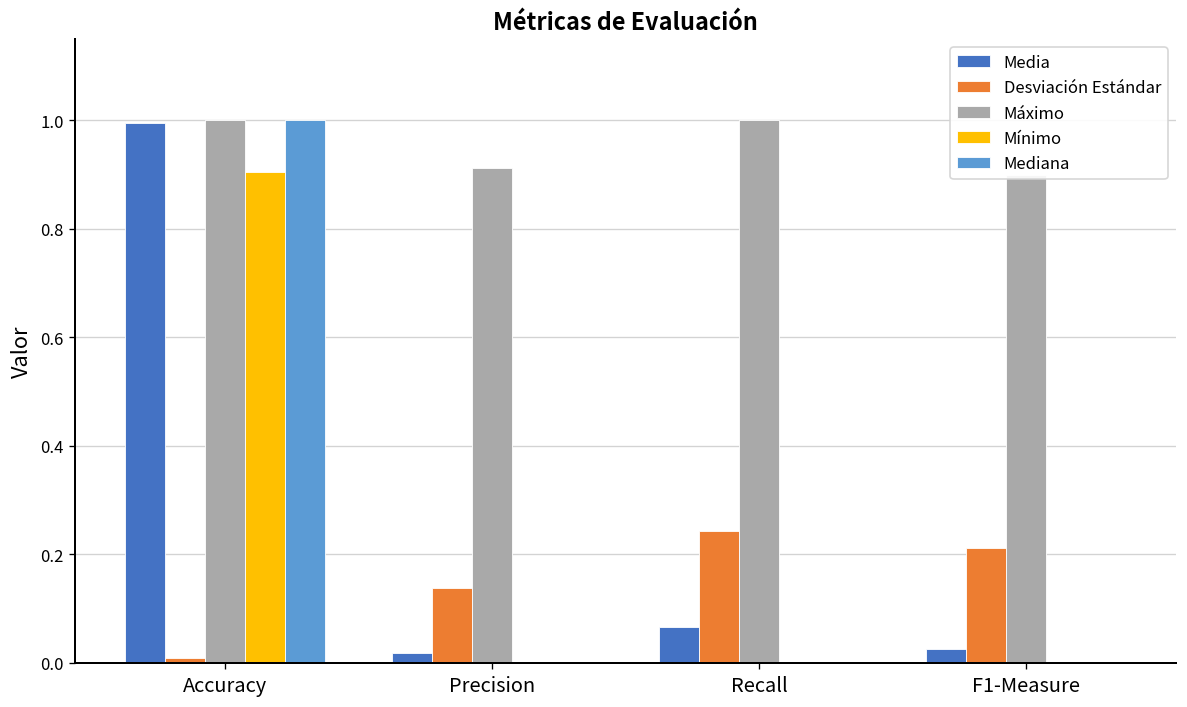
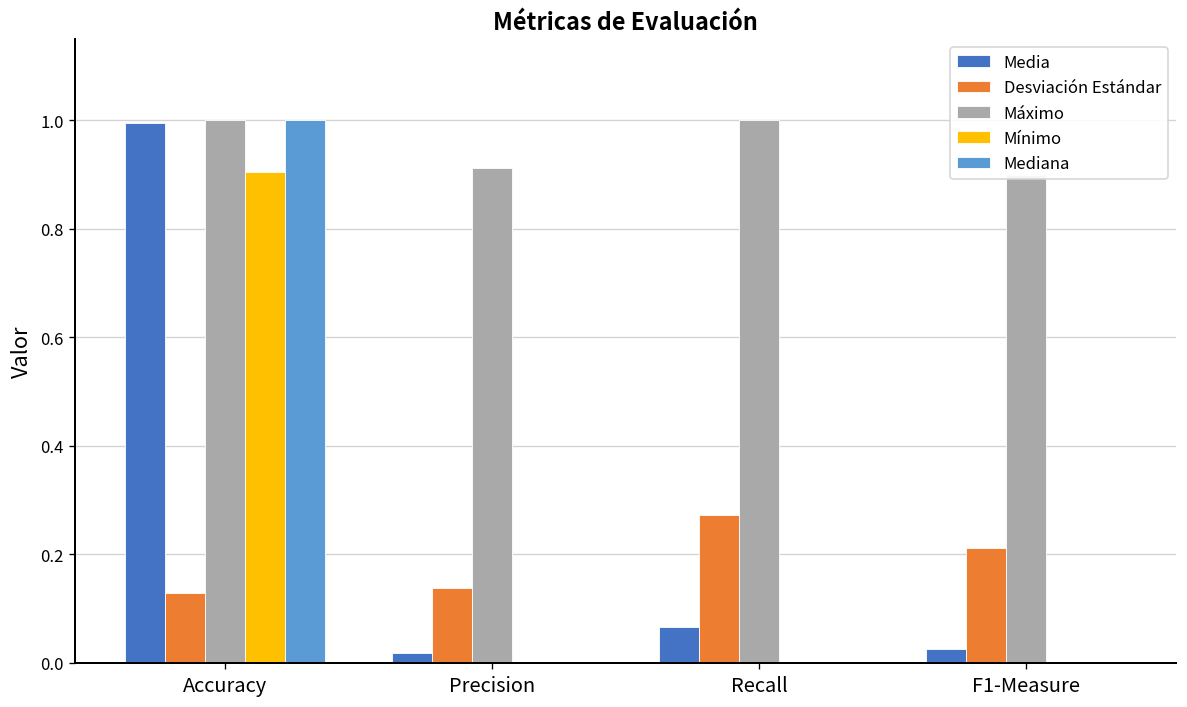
  {
    "Desviación Estándar": {
-     "Accuracy": 0.01,
+     "Accuracy": 0.13,
      "Precision": 0.14,
-     "Recall": 0.24,
+     "Recall": 0.27,
      "F1-Measure": 0.21
    },
    "Máximo": {
      "Accuracy": 1.00,
      "Precision": 0.91,
      "Recall": 1.00
    },
    "Mínimo": {
      "Accuracy": 0.90,
      "Precision": 0.00,
      "Recall": 0.00,
      "F1-Measure": 0.00
    }
  }
